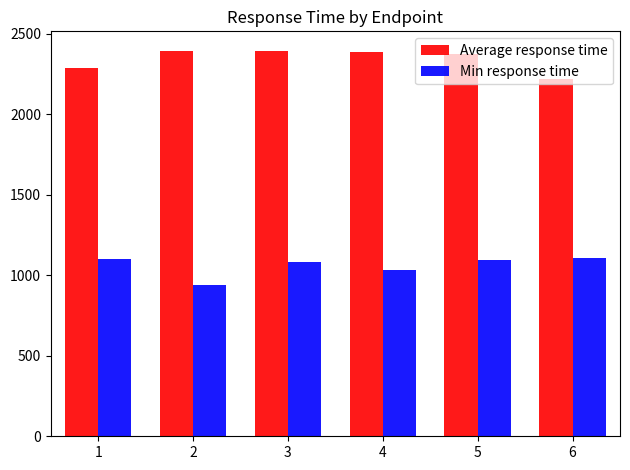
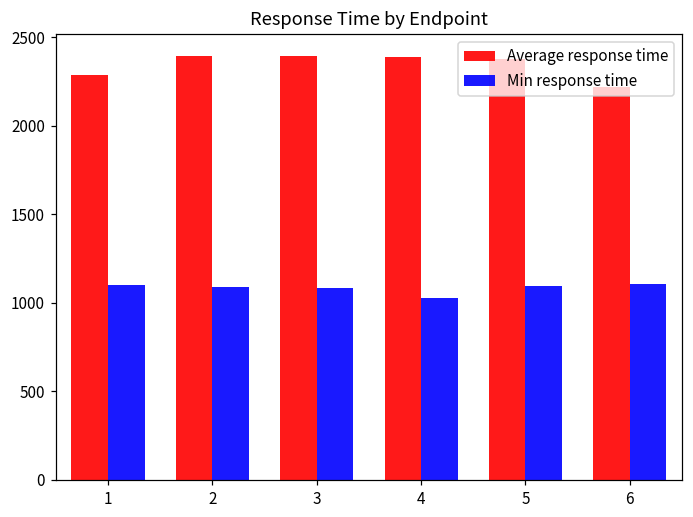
  {
    "Average response time": {
      "1": 2290,
      "2": 2400,
      "3": 2400,
      "4": 2390
    },
    "Min response time": {
      "1": 1100,
-     "2": 940,
+     "2": 1090,
      "3": 1080,
      "4": 1030,
      "5": 1090,
      "6": 1110
    }
  }
